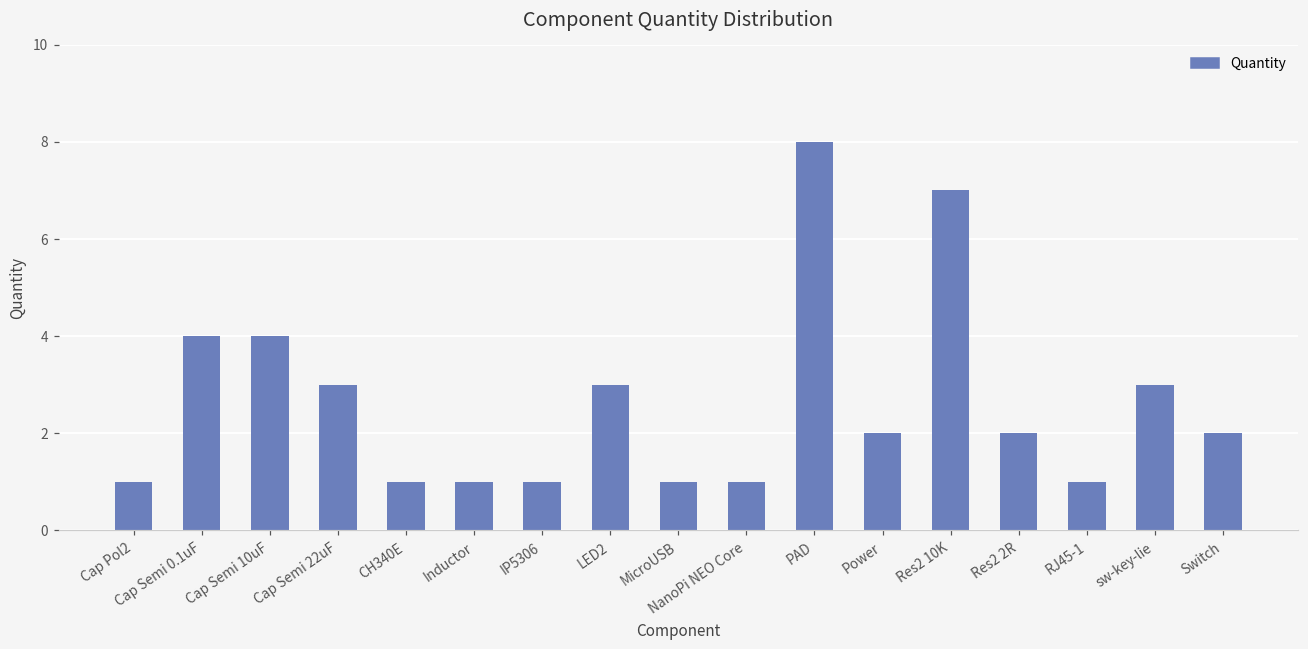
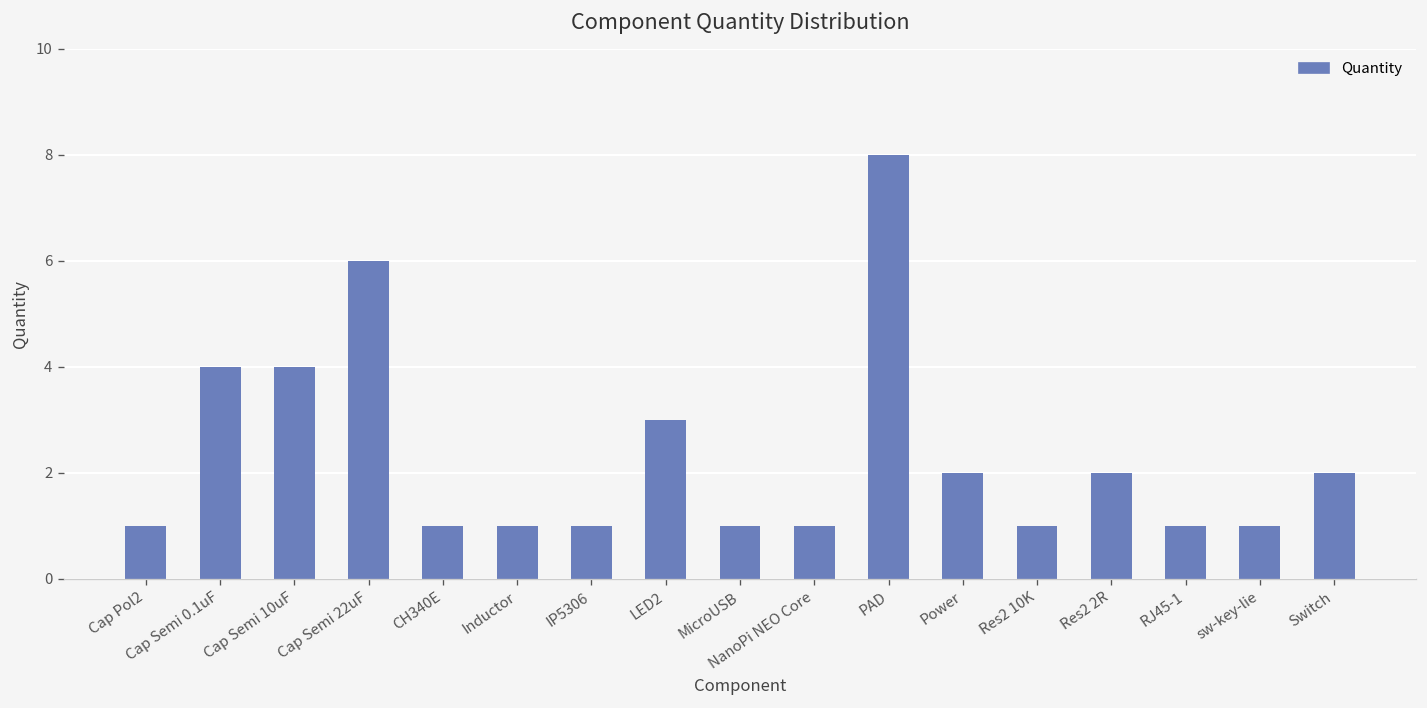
  {
    "Cap Pol2": 1,
    "Cap Semi 0.1uF": 4,
    "Cap Semi 10uF": 4,
-   "Cap Semi 22uF": 3,
+   "Cap Semi 22uF": 6,
    "CH340E": 1,
    "Inductor": 1,
    "IP5306": 1,
    "LED2": 3,
    "MicroUSB": 1,
    "NanoPi NEO Core": 1,
    "PAD": 8,
    "Power": 2,
-   "Res2 10K": 7,
+   "Res2 10K": 1,
    "Res2 2R": 2,
    "RJ45-1": 1,
-   "sw-key-lie": 3,
+   "sw-key-lie": 1,
    "Switch": 2
  }
